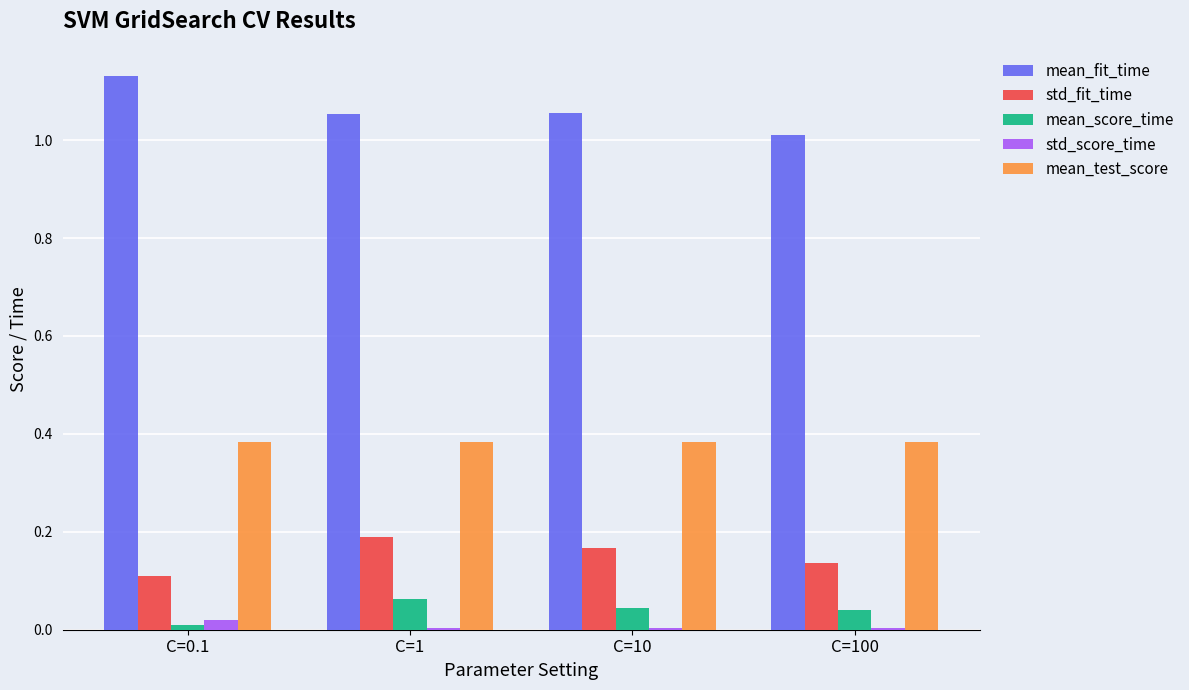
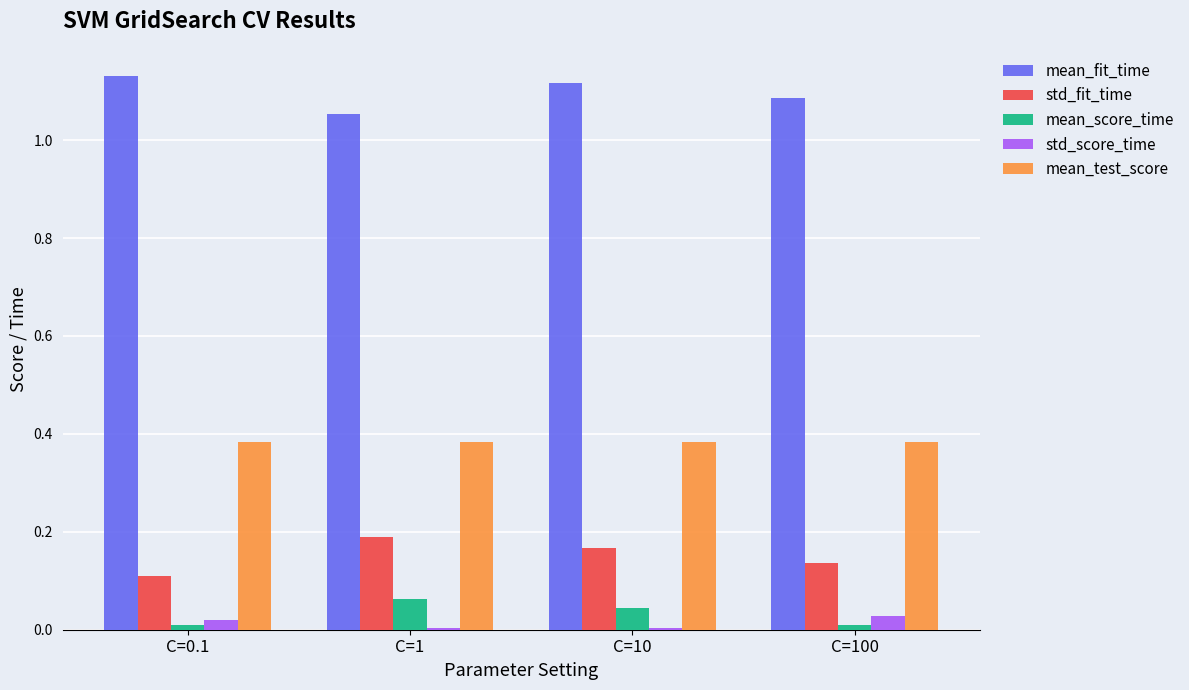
  {
    "mean_fit_time": {
      "C=0.1": 1.13,
      "C=1": 1.05,
-     "C=10": 1.06,
-     "C=100": 1.01
+     "C=10": 1.12,
+     "C=100": 1.09
    },
    "std_fit_time": {
      "C=0.1": 0.11,
      "C=1": 0.19,
      "C=10": 0.17,
      "C=100": 0.14
    },
    "mean_score_time": {
      "C=0.1": 0.01,
      "C=1": 0.06,
      "C=10": 0.04,
-     "C=100": 0.04
+     "C=100": 0.01
    },
    "std_score_time": {
      "C=0.1": 0.02,
-     "C=100": 0.00
+     "C=100": 0.03
    },
    "mean_test_score": {
      "C=0.1": 0.38,
      "C=1": 0.38,
      "C=10": 0.38,
      "C=100": 0.38
    }
  }
